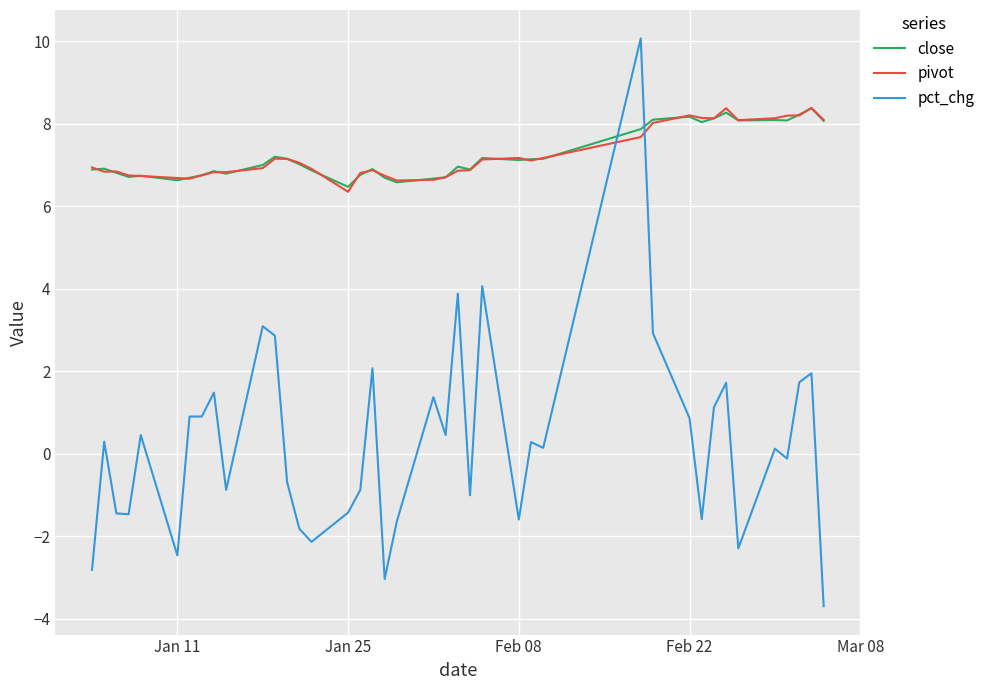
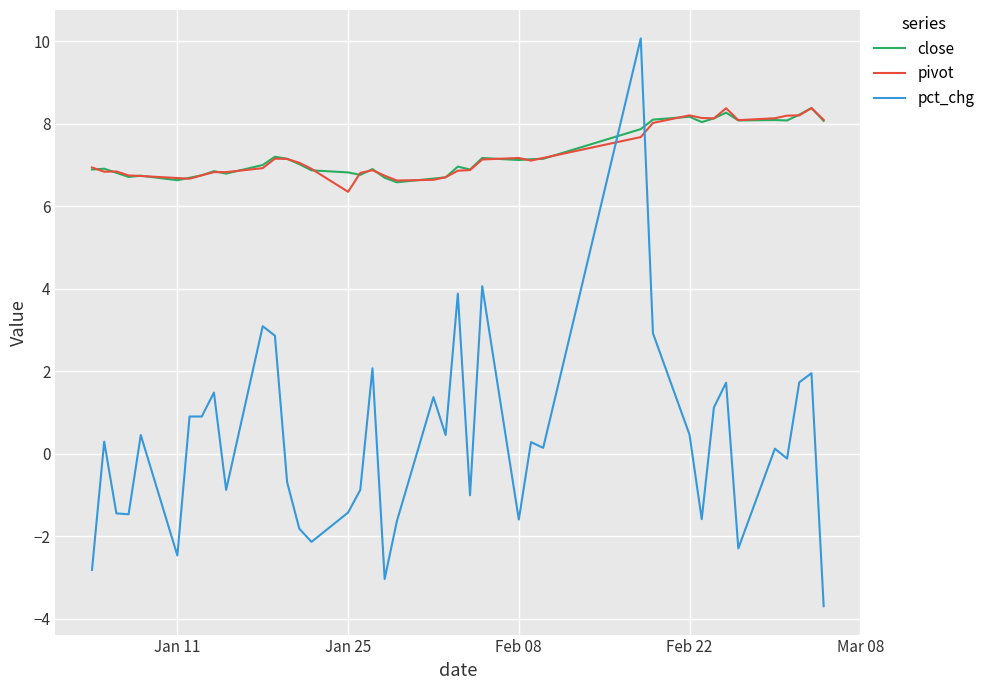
  {
    "close": {
-     "Jan 25": 6.5
+     "Jan 25": 6.8
    },
    "pivot": {
      "Jan 25": 6.3
    },
    "pct_chg": {
      "Jan 11": -2.5,
      "Jan 25": -1.4,
      "Feb 08": -1.6,
-     "Feb 22": 0.9
+     "Feb 22": 0.5
    }
  }
